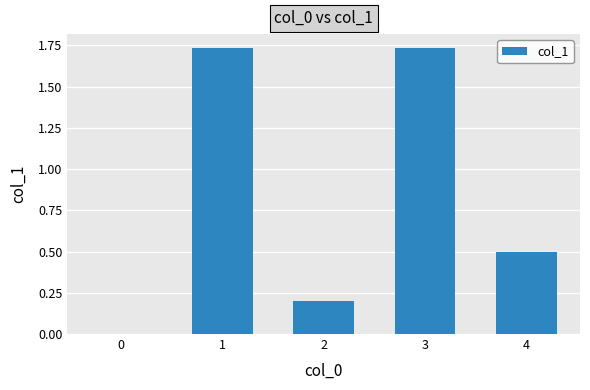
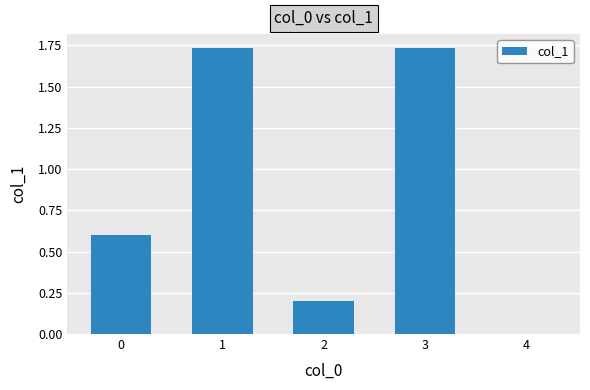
  {
-   "0": 0.0,
+   "0": 0.6,
    "1": 1.73,
    "2": 0.2,
    "3": 1.73,
-   "4": 0.5
+   "4": 0.0
  }
